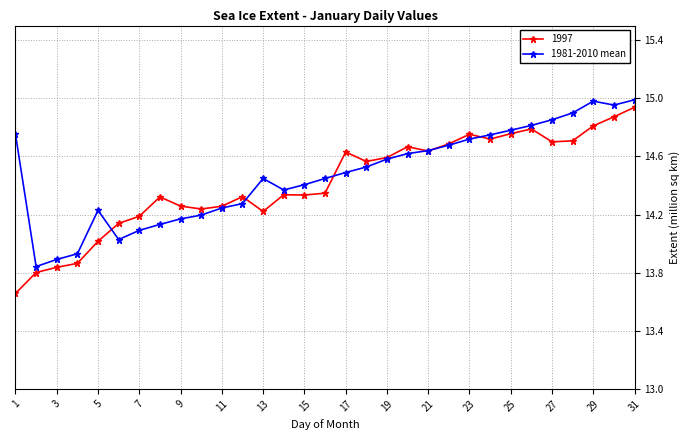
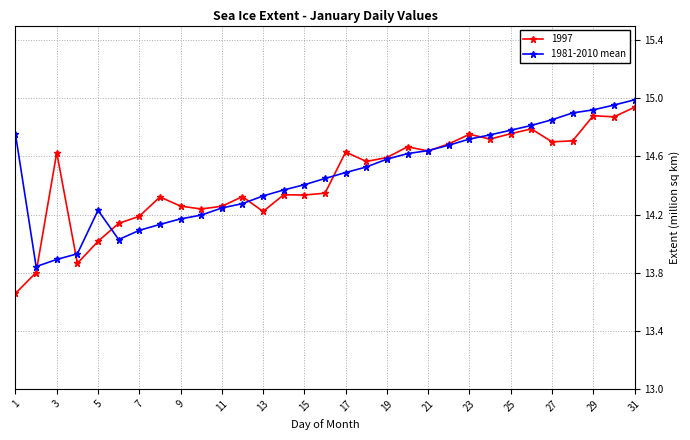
  {
    "1997": {
      "1": 13.66,
-     "3": 13.84,
+     "3": 14.63,
      "5": 14.02,
      "7": 14.19,
      "9": 14.26,
      "13": 14.22,
      "15": 14.33,
      "17": 14.63,
      "23": 14.75,
      "25": 14.76,
      "27": 14.70,
-     "29": 14.81,
+     "29": 14.88,
      "31": 14.94
    },
    "1981-2010 mean": {
      "1": 14.75,
      "3": 13.89,
      "5": 14.23,
      "7": 14.09,
      "9": 14.17,
-     "13": 14.45,
+     "13": 14.33,
      "15": 14.41,
      "17": 14.49,
      "23": 14.72,
      "25": 14.78,
      "27": 14.85,
-     "29": 14.98,
+     "29": 14.92,
      "31": 14.99
    }
  }
